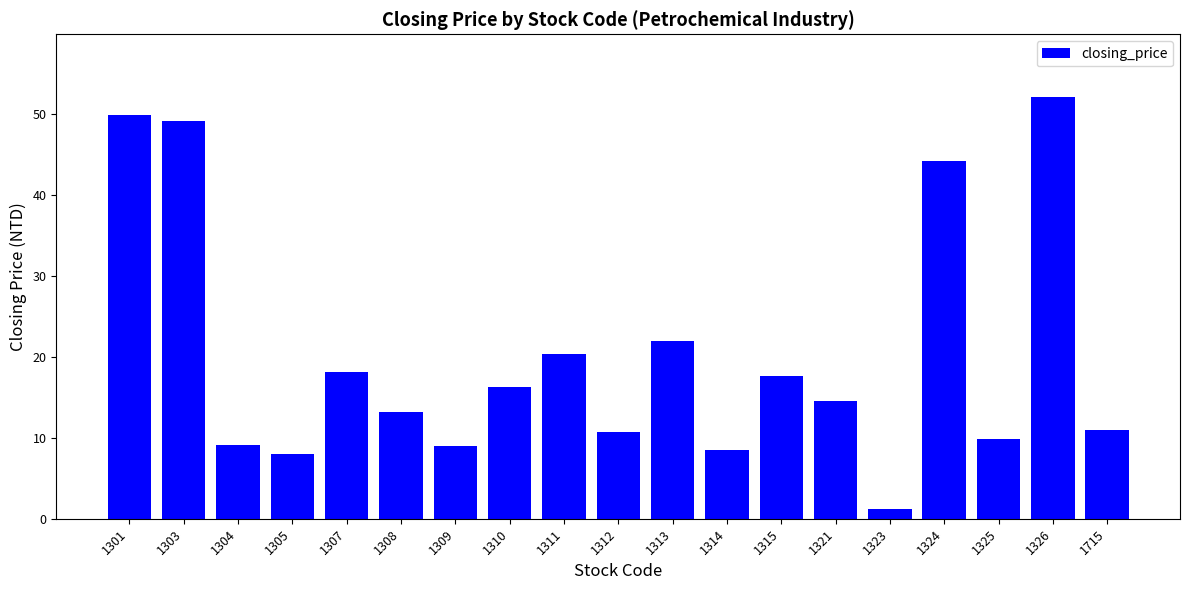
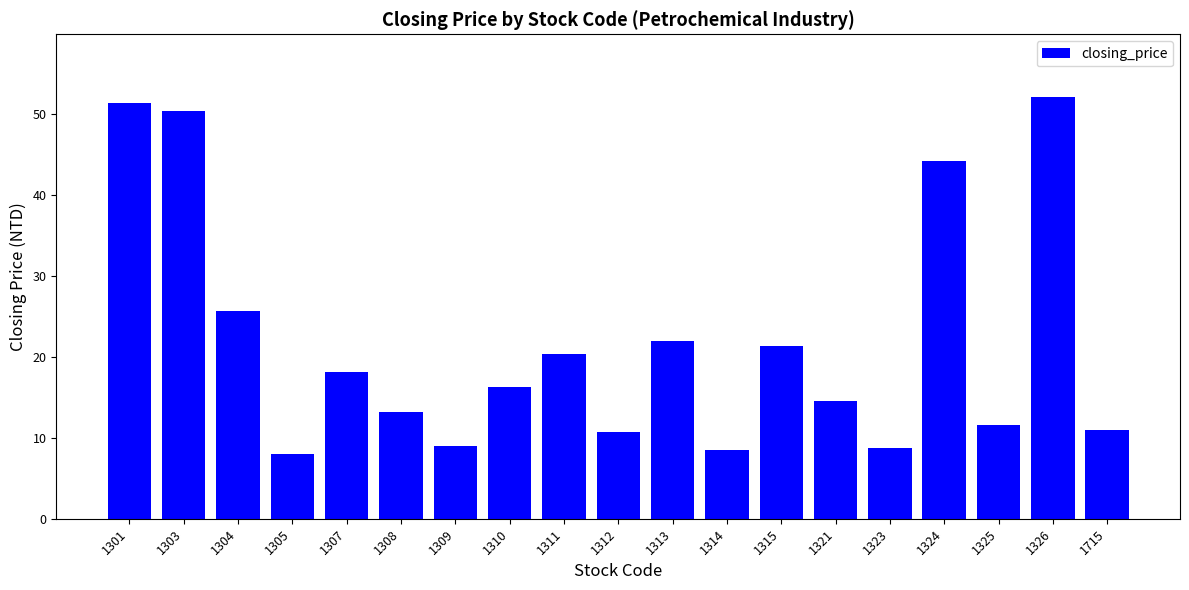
  {
-   "1301": 50,
-   "1303": 49,
-   "1304": 9,
+   "1301": 51,
+   "1303": 50,
+   "1304": 26,
    "1305": 8,
    "1307": 18,
    "1308": 13,
    "1309": 9,
    "1310": 16,
    "1311": 20,
    "1312": 11,
    "1313": 22,
    "1314": 8,
-   "1315": 18,
+   "1315": 21,
    "1321": 15,
-   "1323": 1,
+   "1323": 9,
    "1324": 44,
-   "1325": 10,
+   "1325": 12,
    "1326": 52,
    "1715": 11
  }
